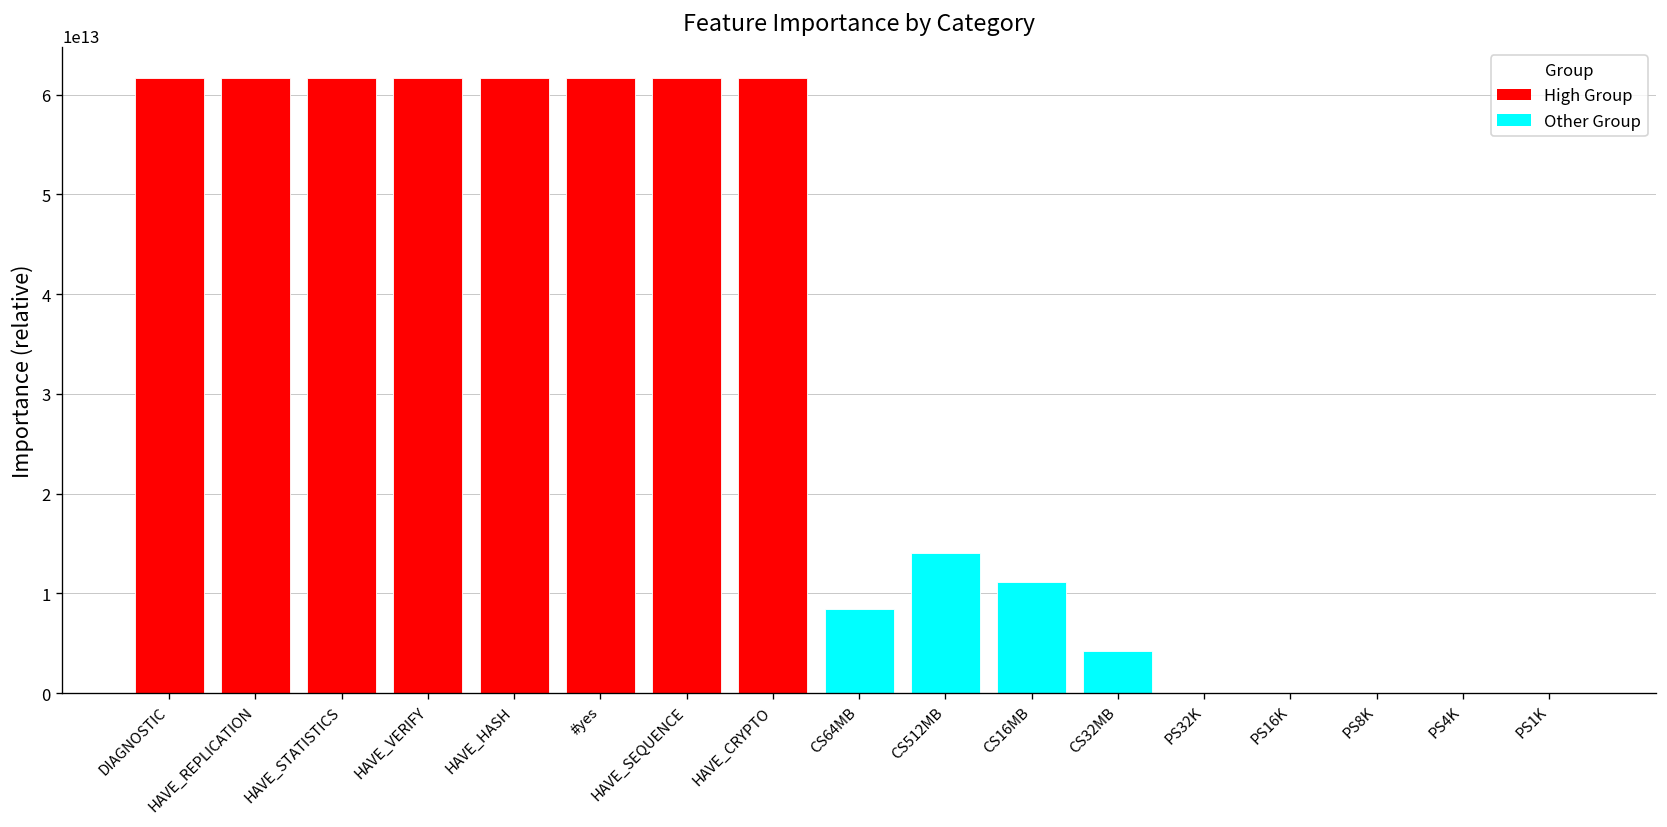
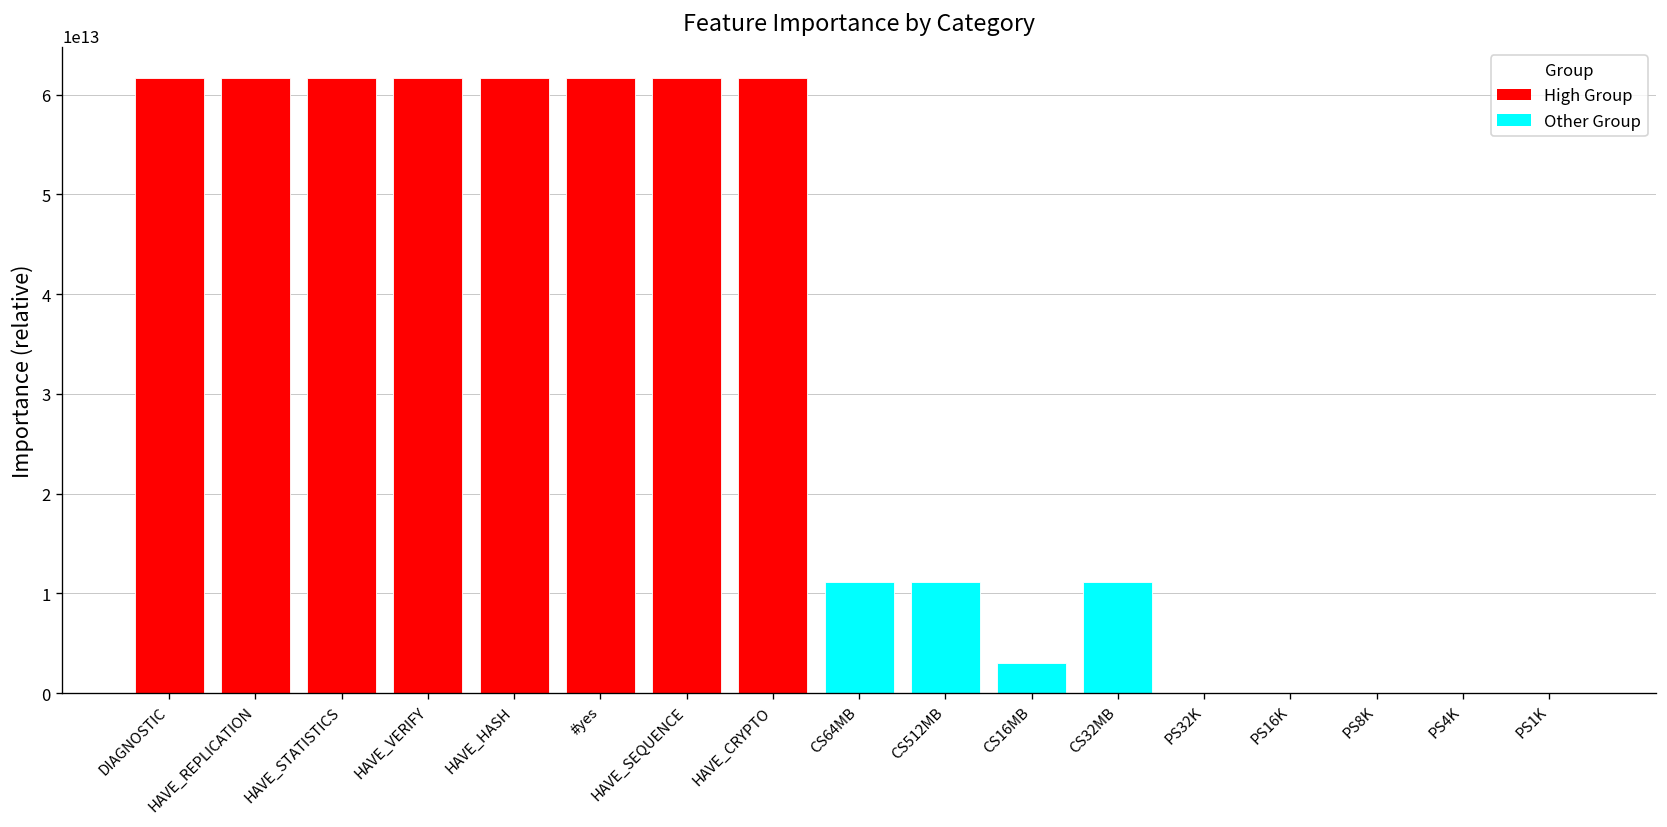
  {
    "DIAGNOSTIC": 62000000000000,
    "HAVE_REPLICATION": 62000000000000,
    "HAVE_STATISTICS": 62000000000000,
    "HAVE_VERIFY": 62000000000000,
    "HAVE_HASH": 62000000000000,
    "#yes": 62000000000000,
    "HAVE_SEQUENCE": 62000000000000,
    "HAVE_CRYPTO": 62000000000000,
-   "CS64MB": 8000000000000,
-   "CS512MB": 14000000000000,
-   "CS16MB": 11000000000000,
-   "CS32MB": 4000000000000,
+   "CS64MB": 11000000000000,
+   "CS512MB": 11000000000000,
+   "CS16MB": 3000000000000,
+   "CS32MB": 11000000000000,
    "PS1K": 0
  }
